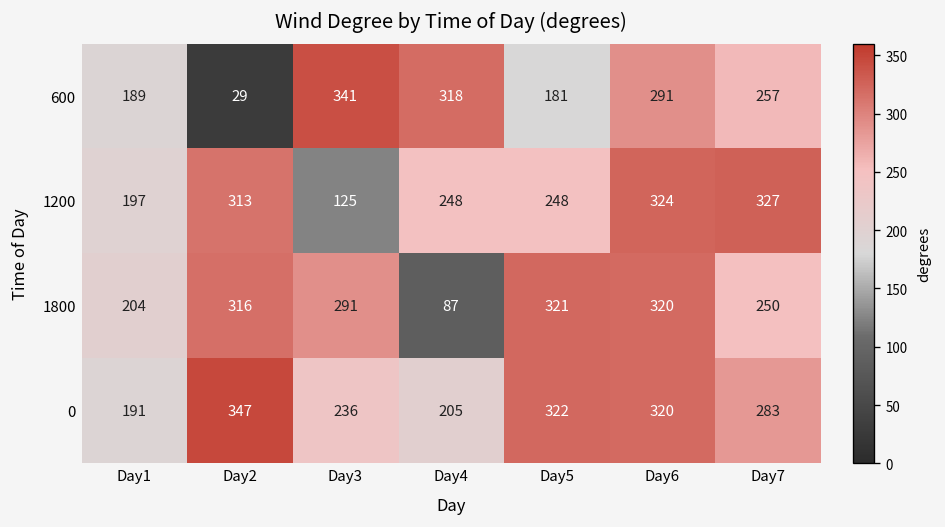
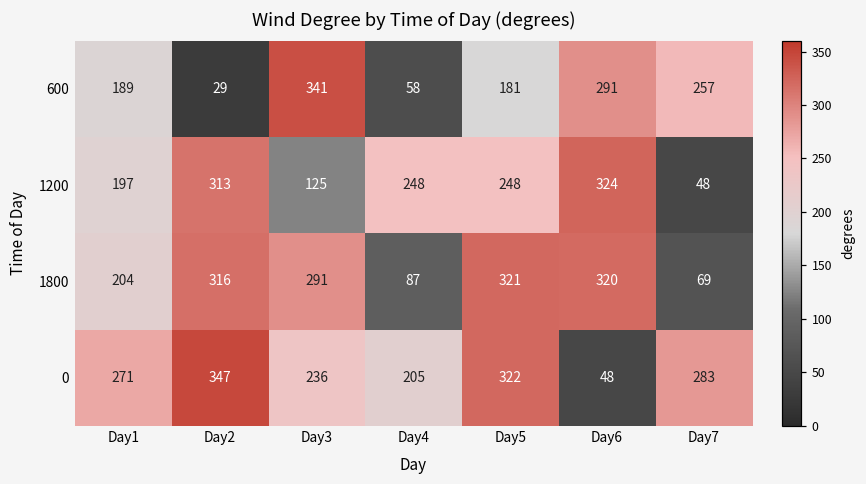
  {
    "600": {
      "Day1": 189,
      "Day2": 29,
      "Day3": 341,
-     "Day4": 318,
+     "Day4": 58,
      "Day5": 181,
      "Day6": 291,
      "Day7": 257
    },
    "1200": {
      "Day1": 197,
      "Day2": 313,
      "Day3": 125,
      "Day4": 248,
      "Day5": 248,
      "Day6": 324,
-     "Day7": 327
+     "Day7": 48
    },
    "1800": {
      "Day1": 204,
      "Day2": 316,
      "Day3": 291,
      "Day4": 87,
      "Day5": 321,
      "Day6": 320,
-     "Day7": 250
+     "Day7": 69
    },
    "0": {
-     "Day1": 191,
+     "Day1": 271,
      "Day2": 347,
      "Day3": 236,
      "Day4": 205,
      "Day5": 322,
-     "Day6": 320,
+     "Day6": 48,
      "Day7": 283
    }
  }
